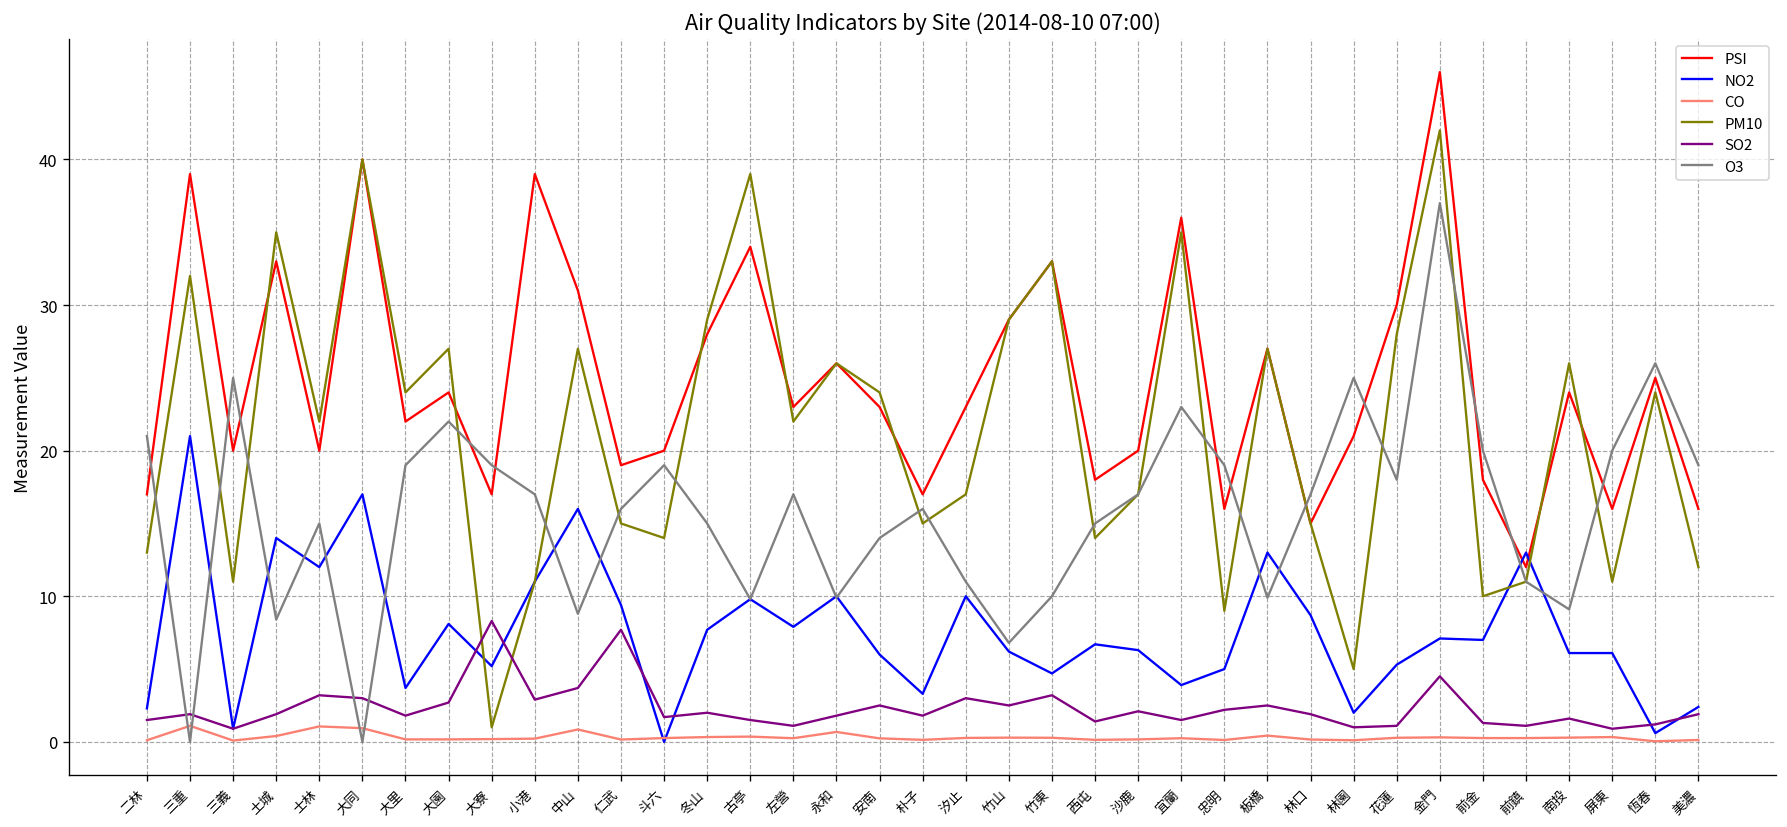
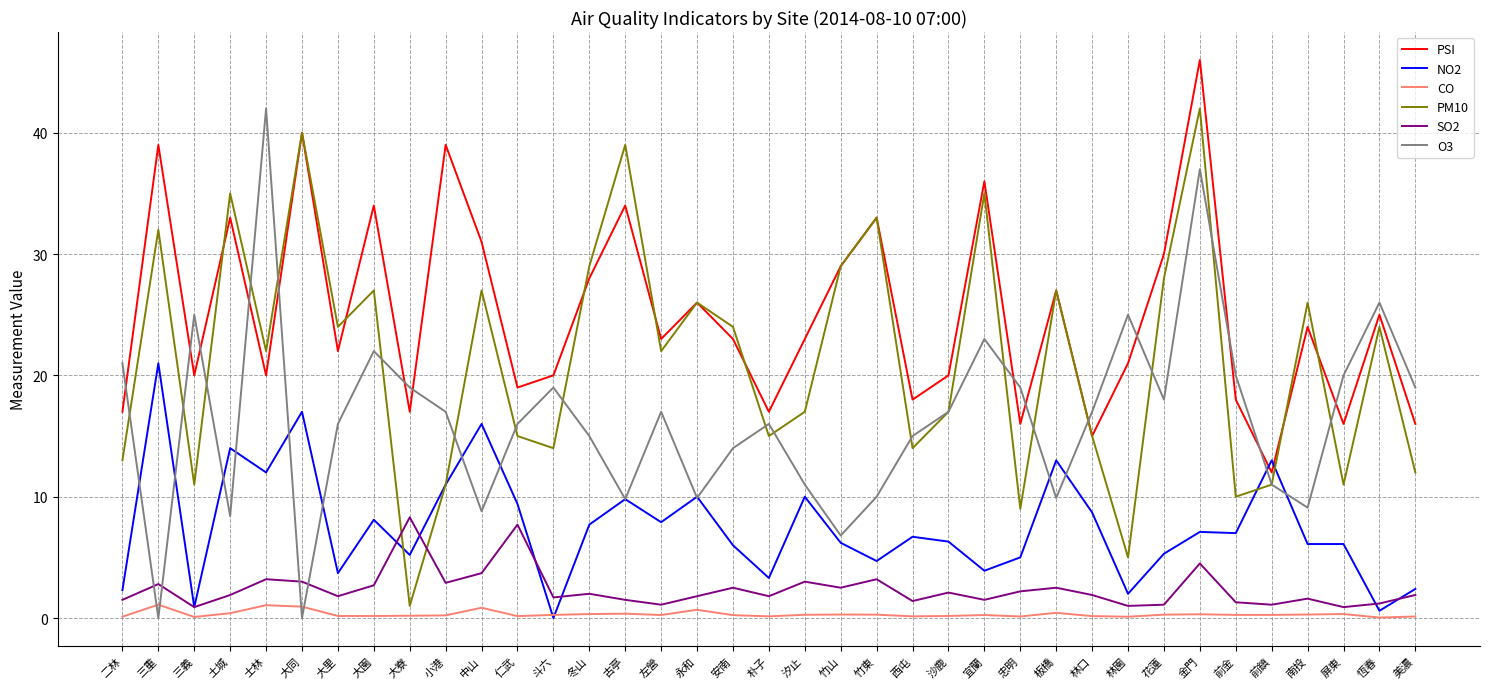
  {
    "PSI": {
      "二林": 17,
      "三重": 39,
      "三義": 20,
      "土城": 33,
      "士林": 20,
      "大里": 22,
-     "大園": 24,
+     "大園": 34,
      "大寮": 17,
      "小港": 39,
      "中山": 31,
      "仁武": 19,
      "斗六": 20,
      "冬山": 28,
      "古亭": 34,
      "左營": 23,
      "安南": 23,
      "朴子": 17,
      "汐止": 23,
      "西屯": 18,
      "沙鹿": 20,
      "宜蘭": 36,
      "忠明": 16,
      "林園": 21,
      "花蓮": 30,
      "金門": 46,
      "前金": 18,
      "前鎮": 12,
      "南投": 24,
      "屏東": 16,
      "恆春": 25,
      "美濃": 16
    },
    "NO2": {
      "二林": 2.3,
      "三重": 21.0,
      "土城": 14.0,
      "士林": 12.0,
      "大同": 17.0,
      "大里": 3.7,
      "大園": 8.1,
      "大寮": 5.2,
      "中山": 16.0,
      "仁武": 9.4,
      "斗六": 0.0,
      "冬山": 7.7,
      "左營": 7.9,
      "安南": 6.0,
      "朴子": 3.3,
      "汐止": 10.0,
      "竹山": 6.2,
      "竹東": 4.7,
      "西屯": 6.7,
      "沙鹿": 6.3,
      "宜蘭": 3.9,
      "忠明": 5.0,
      "板橋": 13.0,
      "林口": 8.7,
      "林園": 2.0,
      "花蓮": 5.3,
      "金門": 7.1,
      "前金": 7.0,
      "前鎮": 13.0,
      "南投": 6.1,
      "屏東": 6.1,
      "恆春": 0.6,
      "美濃": 2.4
    },
    "CO": {
      "二林": 0.1,
      "三重": 1.1,
      "三義": 0.1,
      "土城": 0.4,
      "士林": 1.1,
      "大同": 0.9,
      "大里": 0.2,
      "大園": 0.2,
      "大寮": 0.2,
      "小港": 0.2,
      "中山": 0.9,
      "仁武": 0.2,
      "斗六": 0.3,
      "冬山": 0.3,
      "古亭": 0.4,
      "左營": 0.3,
      "永和": 0.7,
      "安南": 0.2,
      "朴子": 0.1,
      "汐止": 0.3,
      "竹山": 0.3,
      "竹東": 0.3,
      "西屯": 0.1,
      "沙鹿": 0.2,
      "宜蘭": 0.3,
      "忠明": 0.1,
      "板橋": 0.4,
      "林口": 0.2,
      "林園": 0.1,
      "花蓮": 0.3,
      "金門": 0.3,
      "前金": 0.3,
      "前鎮": 0.3,
      "南投": 0.3,
      "屏東": 0.3,
      "恆春": 0.0,
      "美濃": 0.1
    },
    "PM10": {
      "二林": 13.0,
      "三重": 32.0,
      "三義": 11.0,
      "土城": 35.0,
      "士林": 22.0,
      "大里": 24.0,
      "大園": 27.0,
      "大寮": 1.0,
      "中山": 27.0,
      "仁武": 15.0,
      "斗六": 14.0,
      "冬山": 29.0,
      "古亭": 39.0,
      "左營": 22.0,
      "安南": 24.0,
      "朴子": 15.0,
      "汐止": 17.0,
      "西屯": 14.0,
      "宜蘭": 35.0,
      "忠明": 9.0,
      "林園": 5.0,
      "花蓮": 28.0,
      "金門": 42.0,
      "前金": 10.0,
      "南投": 26.0,
      "屏東": 11.0,
      "恆春": 24.0,
      "美濃": 12.0
    },
    "SO2": {
      "二林": 1.5,
-     "三重": 1.9,
+     "三重": 2.8,
      "土城": 1.9,
      "士林": 3.2,
      "大同": 3.0,
      "大里": 1.8,
      "大園": 2.7,
      "大寮": 8.3,
      "小港": 2.9,
      "中山": 3.7,
      "仁武": 7.7,
      "斗六": 1.7,
      "冬山": 2.0,
      "古亭": 1.5,
      "左營": 1.1,
      "永和": 1.8,
      "安南": 2.5,
      "朴子": 1.8,
      "汐止": 3.0,
      "竹山": 2.5,
      "竹東": 3.2,
      "西屯": 1.4,
      "沙鹿": 2.1,
      "宜蘭": 1.5,
      "忠明": 2.2,
      "板橋": 2.5,
      "林口": 1.9,
      "林園": 1.0,
      "花蓮": 1.1,
      "金門": 4.5,
      "前金": 1.3,
      "前鎮": 1.1,
      "南投": 1.6,
      "屏東": 0.9,
      "恆春": 1.2,
      "美濃": 1.9
    },
    "O3": {
      "二林": 21,
      "三重": 0,
      "三義": 25,
      "土城": 8.4,
-     "士林": 15,
+     "士林": 42,
      "大同": 0,
-     "大里": 19,
+     "大里": 16,
      "大園": 22,
      "大寮": 19,
      "小港": 17,
      "中山": 9,
      "仁武": 16,
      "斗六": 19,
      "冬山": 15,
      "左營": 17,
      "安南": 14,
      "朴子": 16,
      "汐止": 11,
      "竹山": 7,
      "竹東": 10,
      "西屯": 15,
      "宜蘭": 23,
      "忠明": 19,
      "板橋": 10,
      "林口": 17,
      "林園": 25,
      "花蓮": 18,
      "金門": 37,
      "前金": 20,
      "南投": 9,
      "屏東": 20,
      "恆春": 26,
      "美濃": 19
    }
  }
